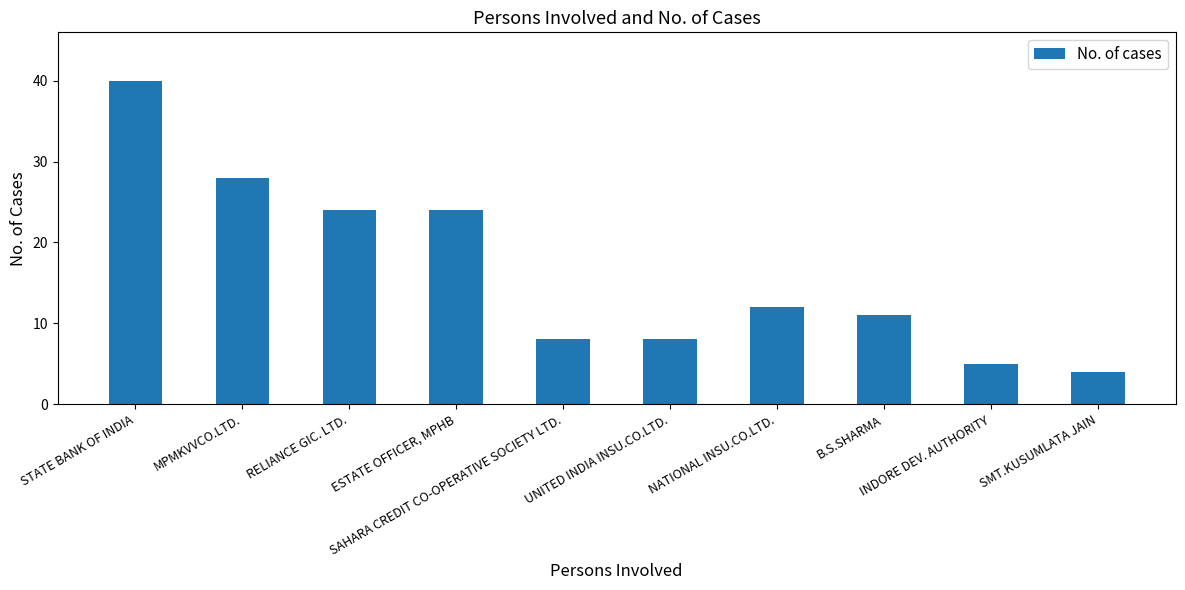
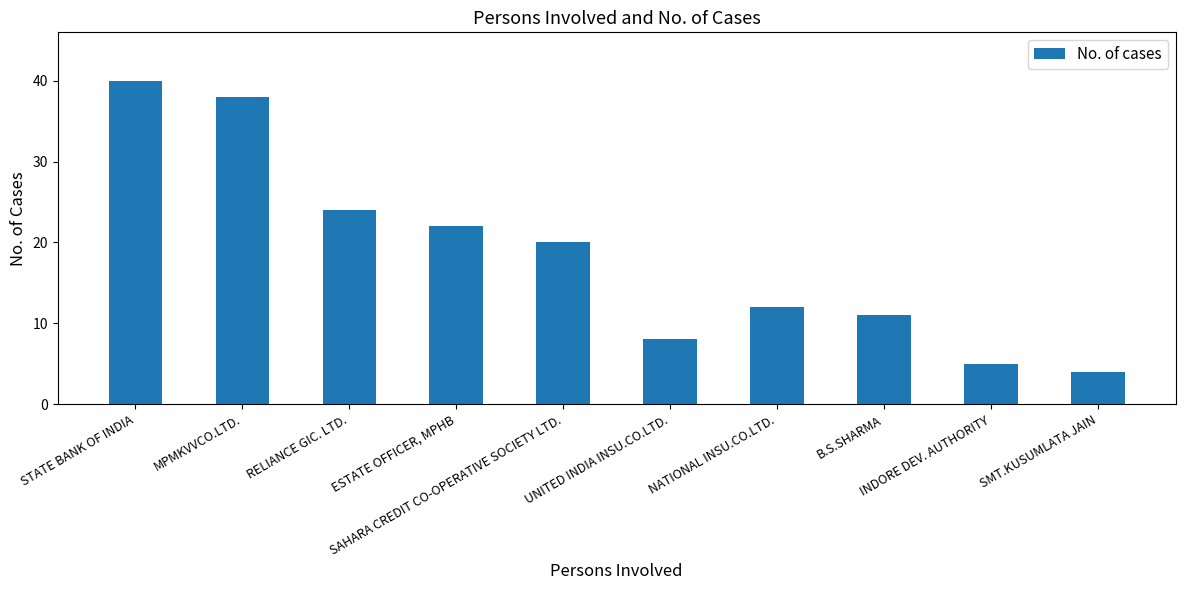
  {
    "STATE BANK OF INDIA": 40,
-   "MPMKVVCO.LTD.": 28,
+   "MPMKVVCO.LTD.": 38,
    "RELIANCE GIC. LTD.": 24,
-   "ESTATE OFFICER, MPHB": 24,
-   "SAHARA CREDIT CO-OPERATIVE SOCIETY LTD.": 8,
+   "ESTATE OFFICER, MPHB": 22,
+   "SAHARA CREDIT CO-OPERATIVE SOCIETY LTD.": 20,
    "UNITED INDIA INSU.CO.LTD.": 8,
    "NATIONAL INSU.CO.LTD.": 12,
    "B.S.SHARMA": 11,
    "INDORE DEV. AUTHORITY": 5,
    "SMT.KUSUMLATA JAIN": 4
  }
